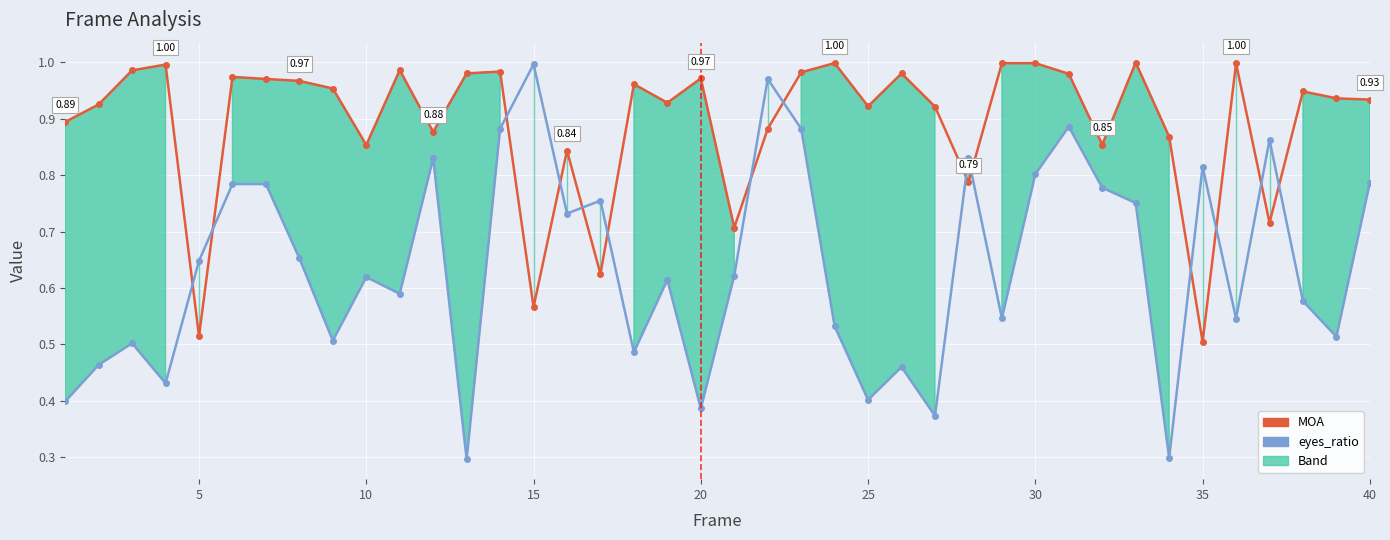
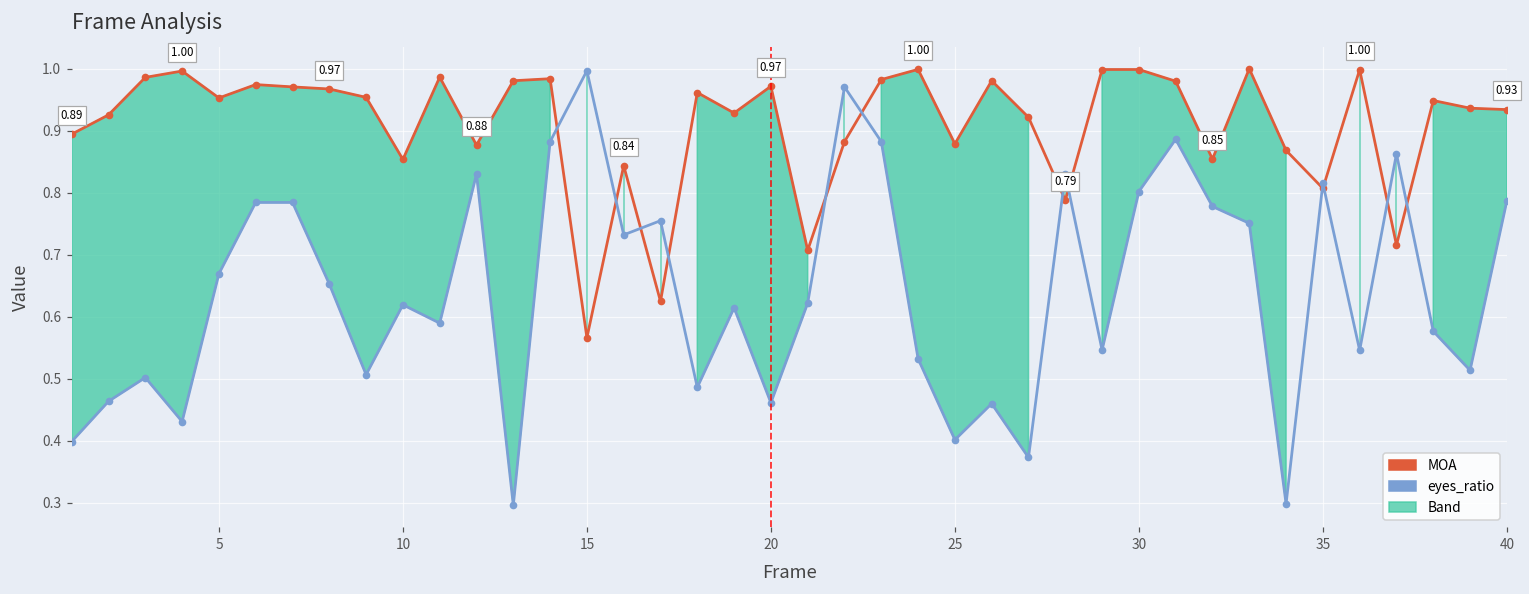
  {
    "MOA": {
-     "5": 0.51,
+     "5": 0.95,
      "10": 0.85,
      "15": 0.57,
-     "25": 0.92,
+     "25": 0.88,
      "30": 1.00,
-     "35": 0.50
+     "35": 0.81
    },
    "eyes_ratio": {
-     "5": 0.65,
+     "5": 0.67,
      "10": 0.62,
      "15": 1.00,
-     "20": 0.39,
+     "20": 0.46,
      "25": 0.40,
      "30": 0.80,
      "35": 0.82,
      "40": 0.79
    }
  }
